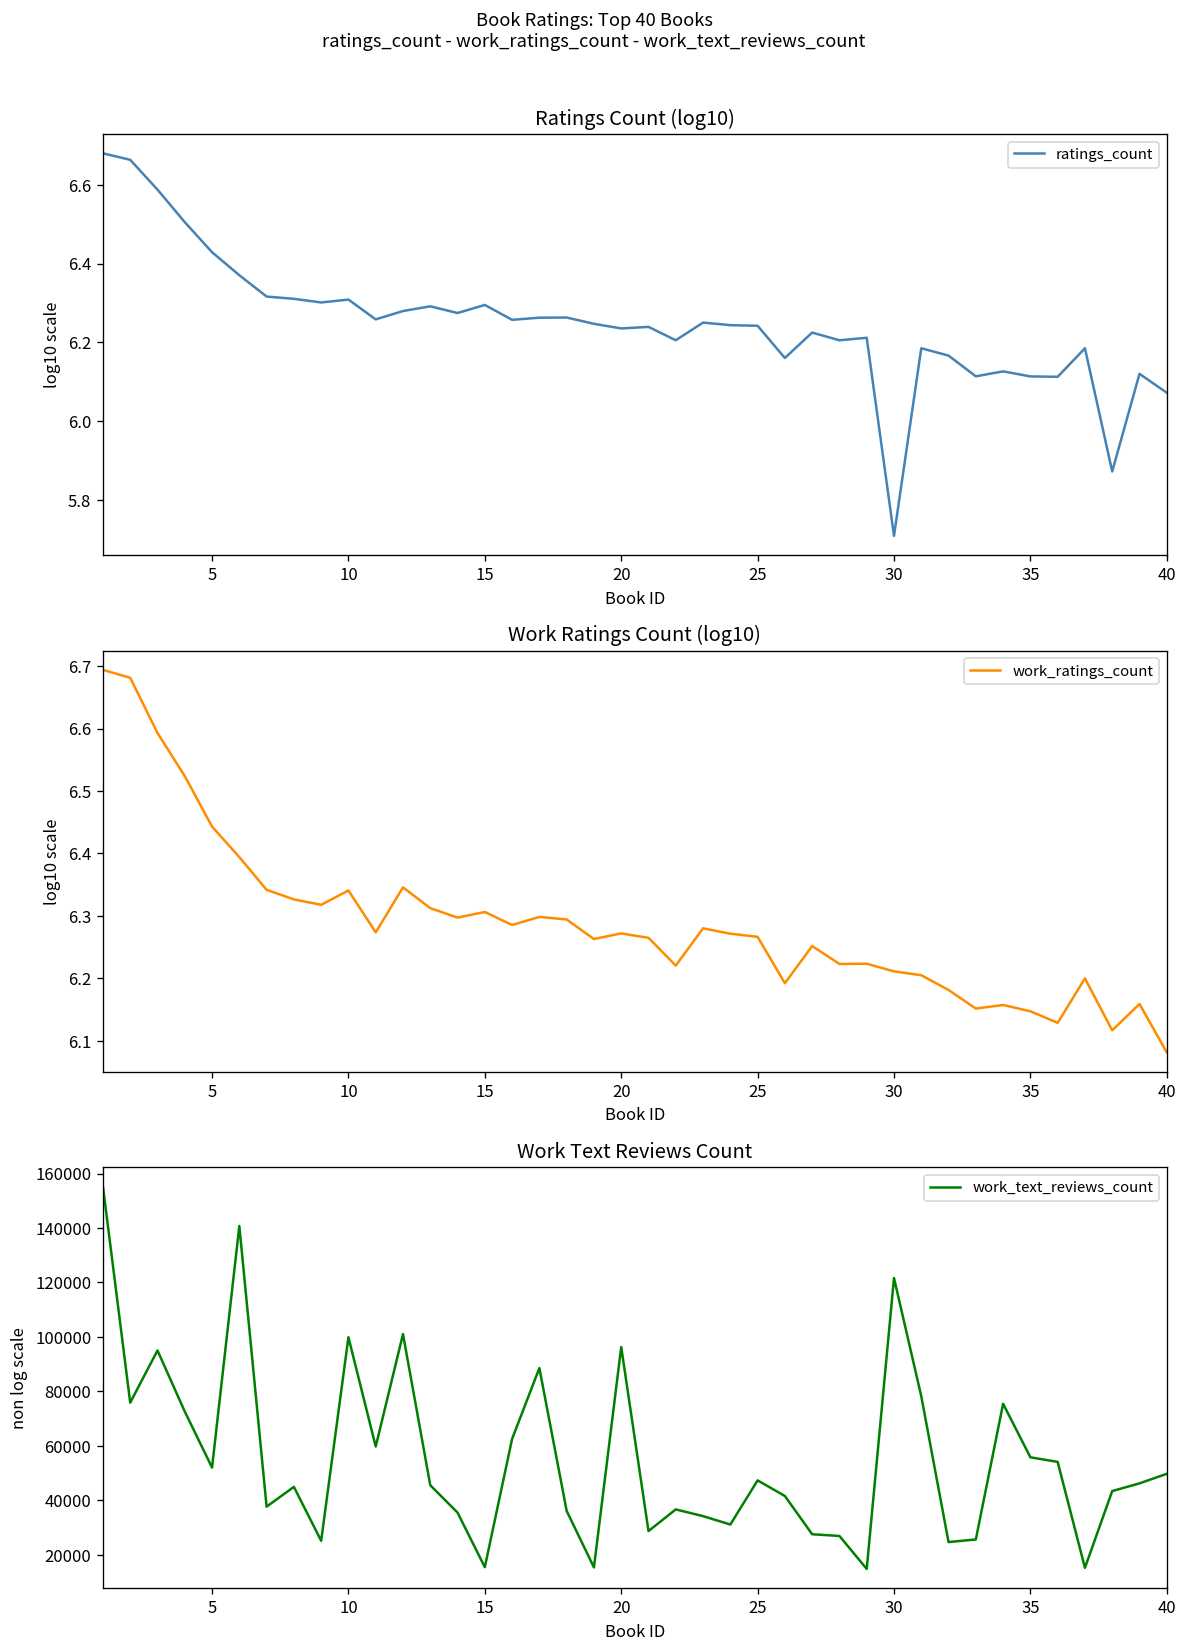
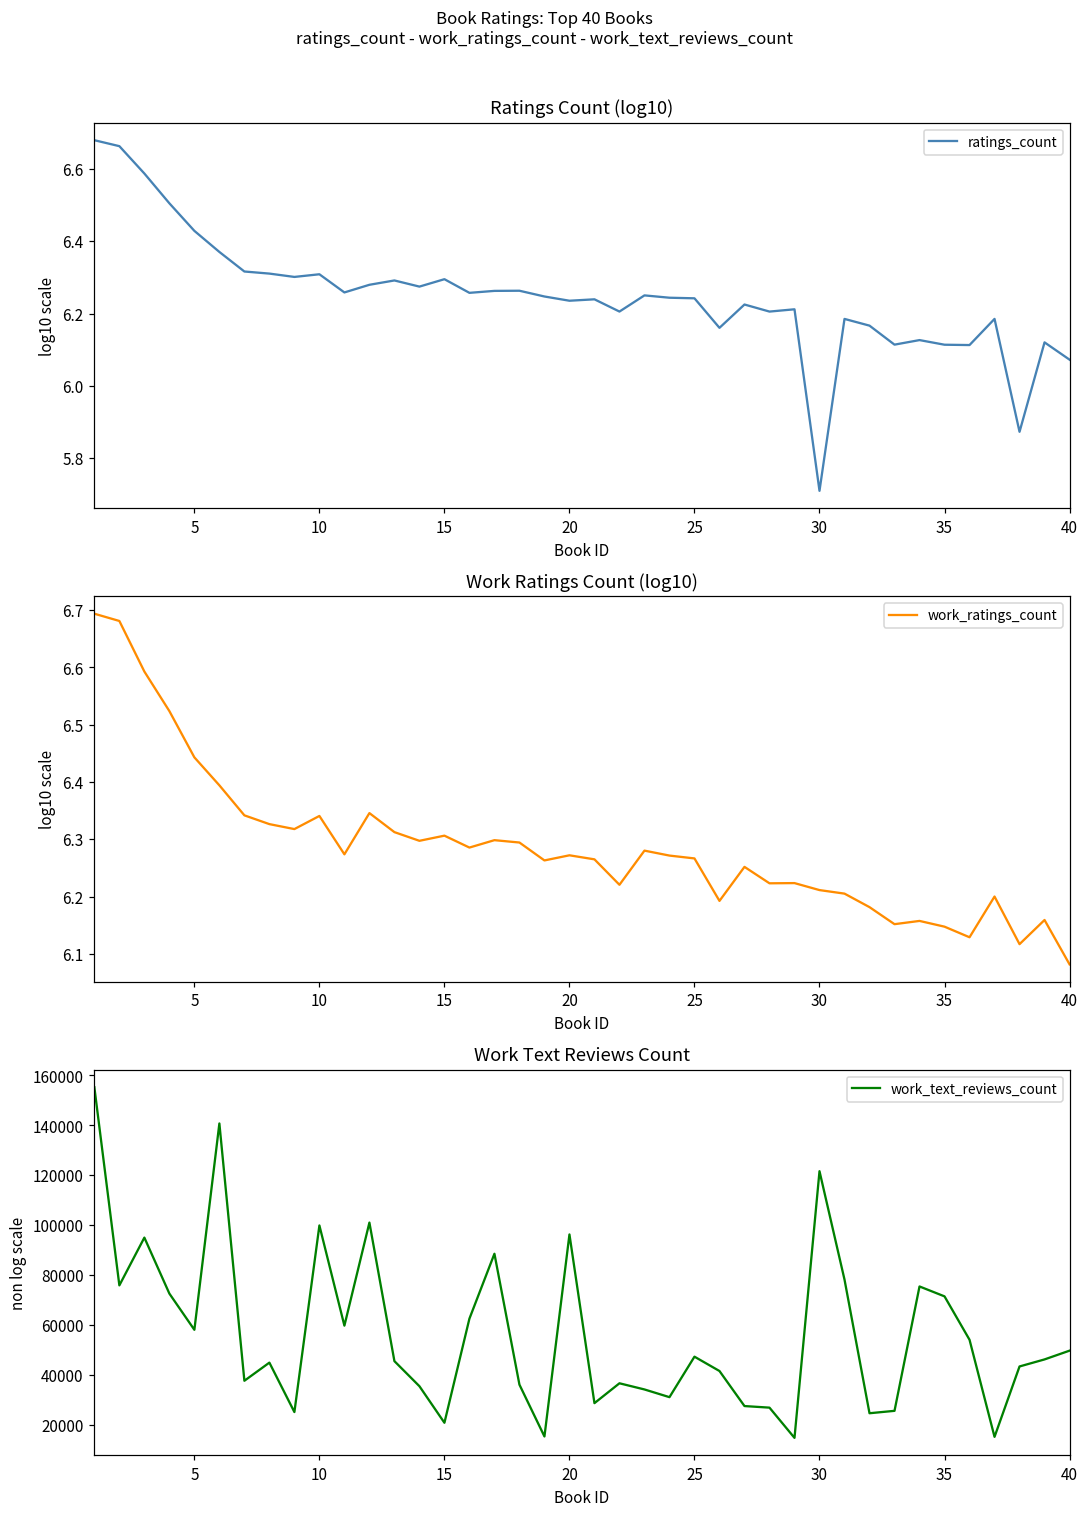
  {
    "Ratings Count (log10)": {
      "5": 6.43,
      "10": 6.31,
      "15": 6.30,
      "20": 6.24,
      "25": 6.24,
      "30": 5.71,
      "35": 6.11,
      "40": 6.07
    },
    "Work Ratings Count (log10)": {
      "5": 6.44,
      "10": 6.34,
      "15": 6.31,
      "20": 6.27,
      "25": 6.27,
      "30": 6.21,
      "35": 6.15,
      "40": 6.08
    },
    "Work Text Reviews Count": {
-     "5": 52000,
+     "5": 58000,
      "10": 100000,
-     "15": 15000,
+     "15": 21000,
      "20": 96000,
      "25": 47000,
      "30": 122000,
-     "35": 56000,
+     "35": 71000,
      "40": 50000
    }
  }
